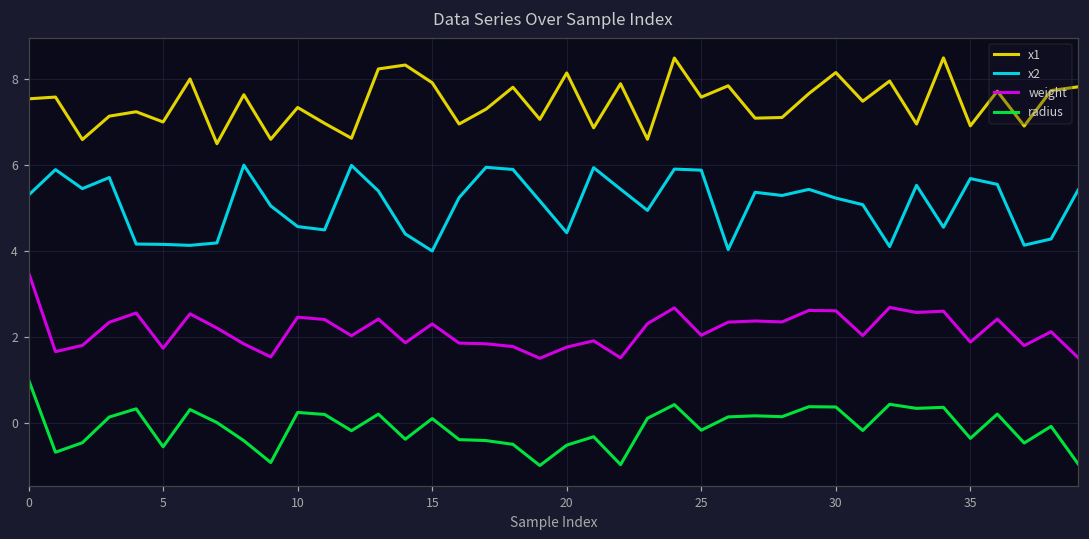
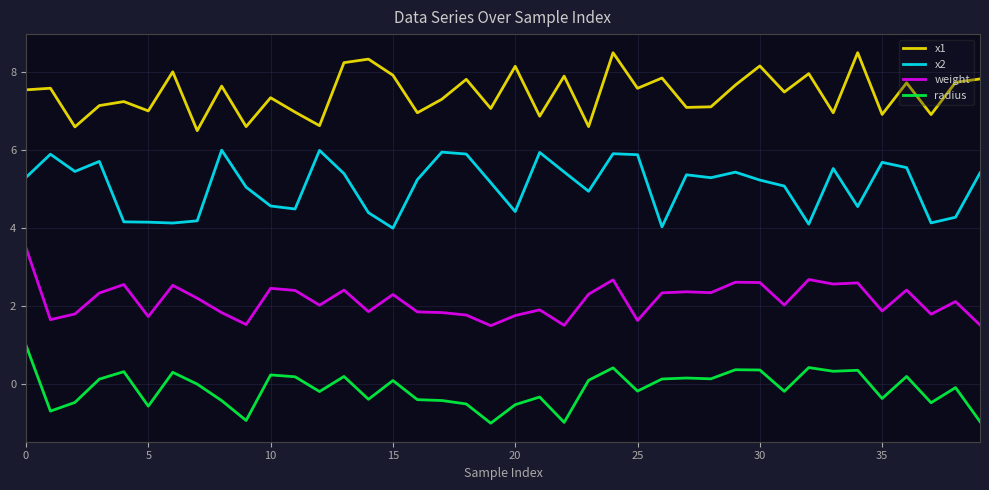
  {
    "x1": {
      "0": 7.5,
      "5": 7.0,
      "10": 7.3,
      "15": 7.9,
      "20": 8.1,
      "25": 7.6,
      "30": 8.2,
      "35": 6.9
    },
    "x2": {
      "0": 5.3,
      "5": 4.2,
      "10": 4.6,
      "15": 4.0,
      "20": 4.4,
      "25": 5.9,
      "30": 5.2,
      "35": 5.7
    },
    "weight": {
      "0": 3.5,
      "5": 1.7,
      "10": 2.5,
      "15": 2.3,
      "20": 1.8,
-     "25": 2.0,
+     "25": 1.6,
      "30": 2.6,
      "35": 1.9
    },
    "radius": {
      "0": 1.0,
      "5": -0.6,
      "10": 0.2,
      "15": 0.1,
      "20": -0.5,
      "25": -0.2,
      "30": 0.4,
      "35": -0.4
    }
  }
